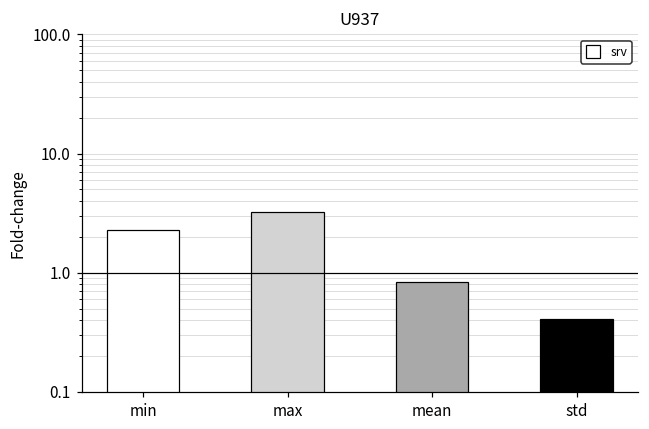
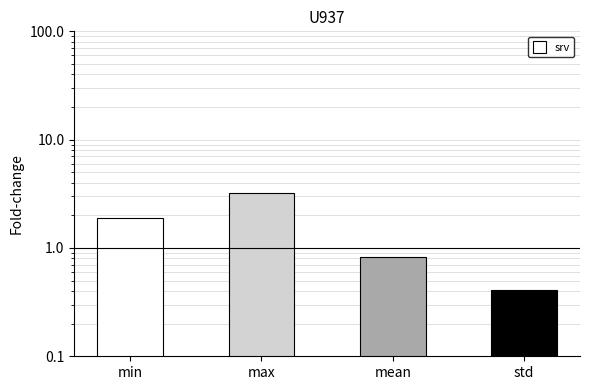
  {
-   "min": 2.3,
+   "min": 1.9,
    "max": 3.2,
    "mean": 0.8,
    "std": 0.4
  }
